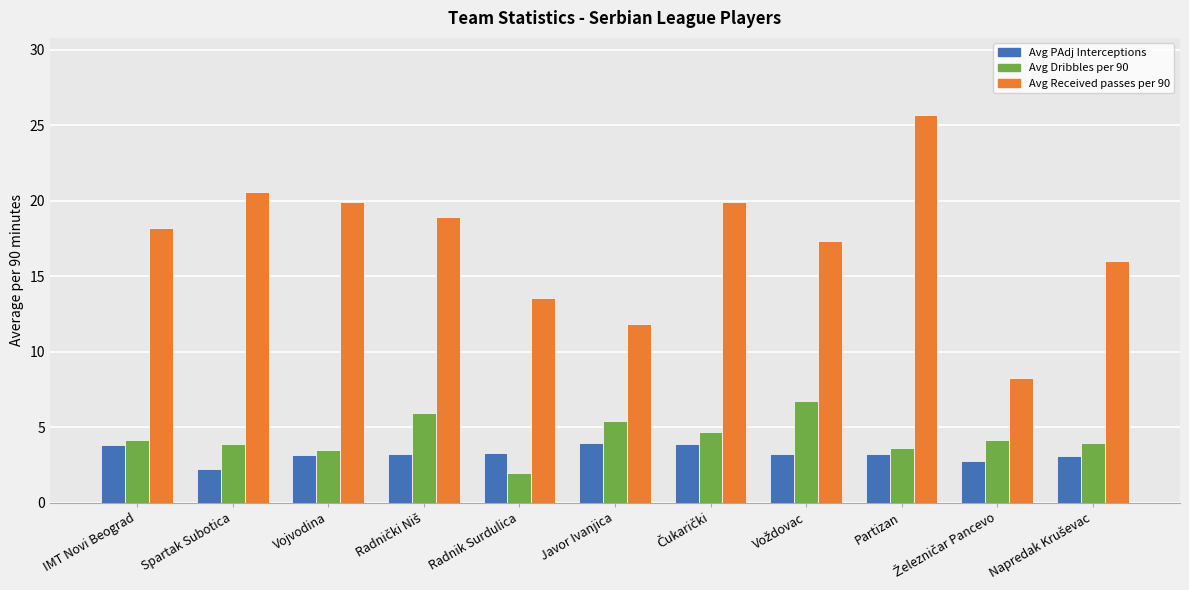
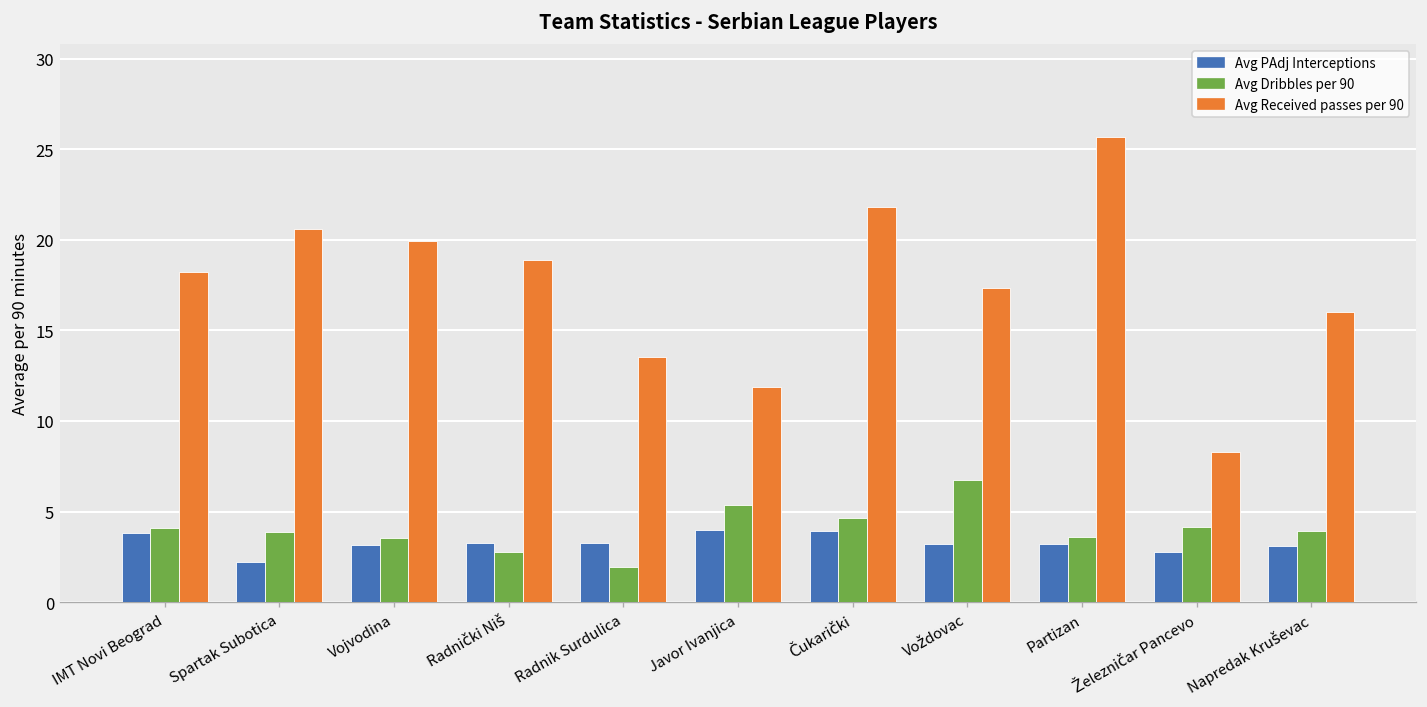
  {
    "Avg PAdj Interceptions": {
      "IMT Novi Beograd": 3.8,
      "Spartak Subotica": 2.2,
      "Vojvodina": 3.1,
      "Radnički Niš": 3.3,
      "Radnik Surdulica": 3.3,
      "Javor Ivanjica": 4.0,
      "Čukarički": 3.9,
      "Voždovac": 3.2,
      "Partizan": 3.2,
      "Železničar Pancevo": 2.8,
      "Napredak Kruševac": 3.1
    },
    "Avg Dribbles per 90": {
      "IMT Novi Beograd": 4.1,
      "Spartak Subotica": 3.9,
      "Vojvodina": 3.5,
-     "Radnički Niš": 5.9,
+     "Radnički Niš": 2.8,
      "Radnik Surdulica": 2.0,
      "Javor Ivanjica": 5.4,
      "Čukarički": 4.7,
      "Voždovac": 6.8,
      "Partizan": 3.6,
      "Železničar Pancevo": 4.1,
      "Napredak Kruševac": 3.9
    },
    "Avg Received passes per 90": {
      "IMT Novi Beograd": 18.2,
      "Spartak Subotica": 20.6,
      "Vojvodina": 19.9,
      "Radnički Niš": 18.9,
      "Radnik Surdulica": 13.6,
      "Javor Ivanjica": 11.9,
-     "Čukarički": 19.9,
+     "Čukarički": 21.8,
      "Voždovac": 17.3,
      "Partizan": 25.7,
      "Železničar Pancevo": 8.3,
      "Napredak Kruševac": 16.0
    }
  }
